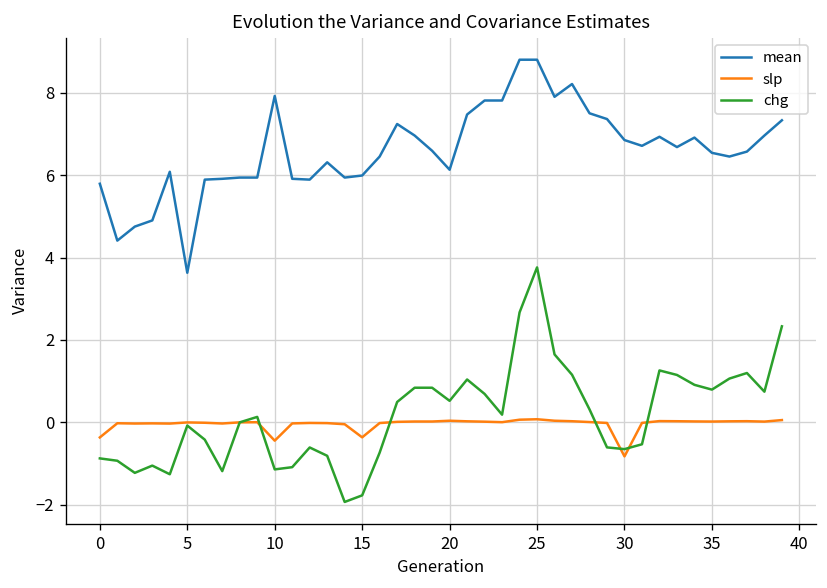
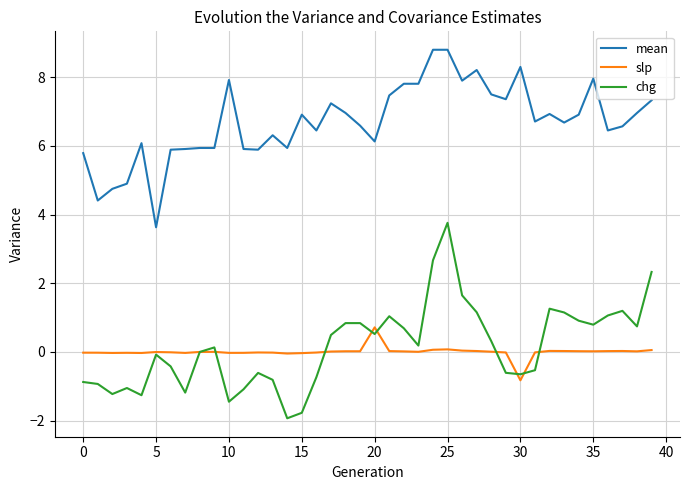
  {
    "mean": {
      "0": 5.8,
      "5": 3.6,
      "10": 7.9,
-     "15": 6.0,
+     "15": 6.9,
      "20": 6.1,
      "25": 8.8,
-     "30": 6.9,
-     "35": 6.5
+     "30": 8.3,
+     "35": 8.0
    },
    "slp": {
-     "0": -0.4,
+     "0": 0.0,
      "5": 0.0,
-     "10": -0.4,
-     "15": -0.4,
-     "20": 0.0,
+     "10": 0.0,
+     "15": 0.0,
+     "20": 0.7,
      "25": 0.1,
      "30": -0.8,
      "35": 0.0
    },
    "chg": {
      "0": -0.9,
      "5": -0.1,
-     "10": -1.1,
+     "10": -1.4,
      "15": -1.8,
      "20": 0.5,
      "25": 3.8,
      "30": -0.7,
      "35": 0.8
    }
  }
